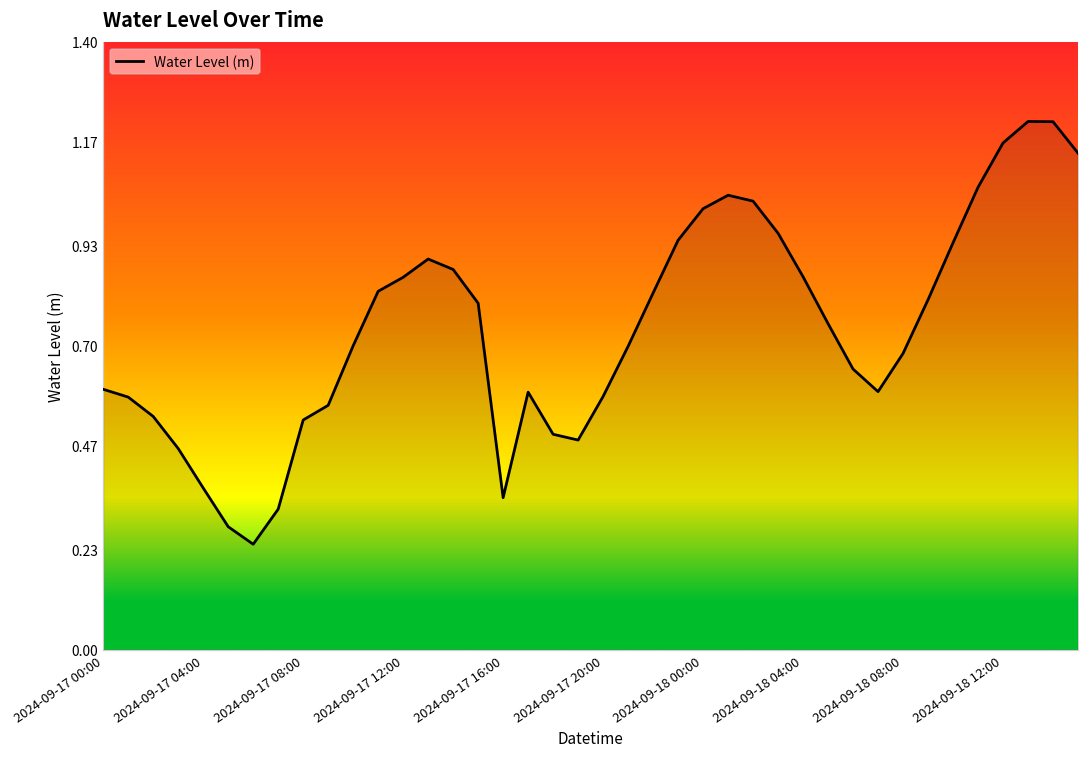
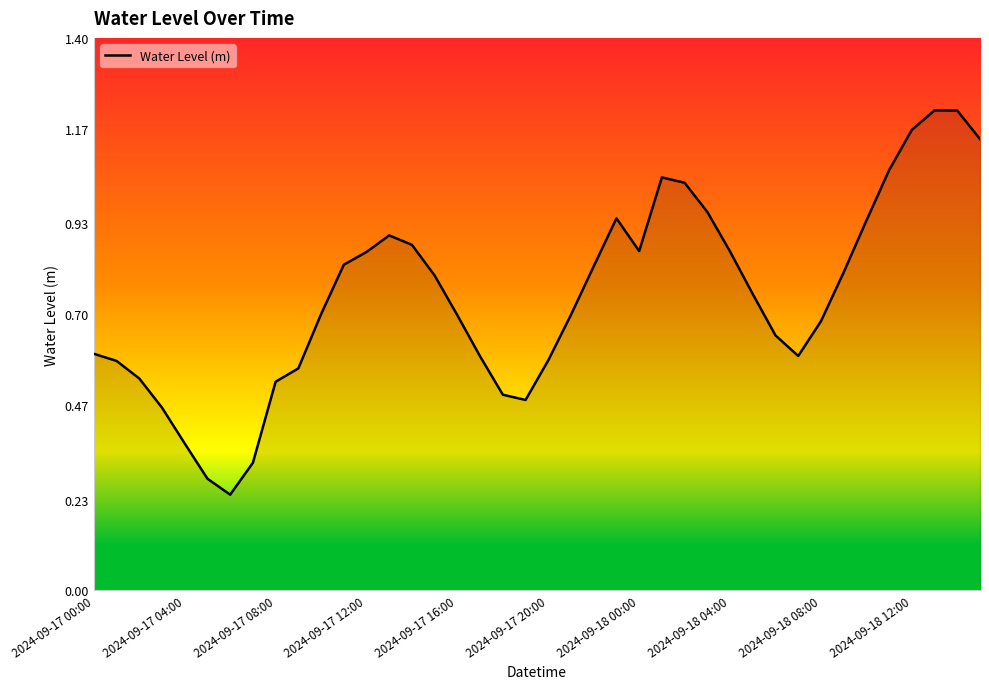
  {
    "2024-09-17 00:00": 0.60,
    "2024-09-17 04:00": 0.37,
    "2024-09-17 08:00": 0.53,
    "2024-09-17 12:00": 0.86,
-   "2024-09-17 16:00": 0.35,
+   "2024-09-17 16:00": 0.70,
    "2024-09-17 20:00": 0.58,
-   "2024-09-18 00:00": 1.02,
+   "2024-09-18 00:00": 0.86,
    "2024-09-18 04:00": 0.86,
    "2024-09-18 08:00": 0.68,
    "2024-09-18 12:00": 1.17
  }
